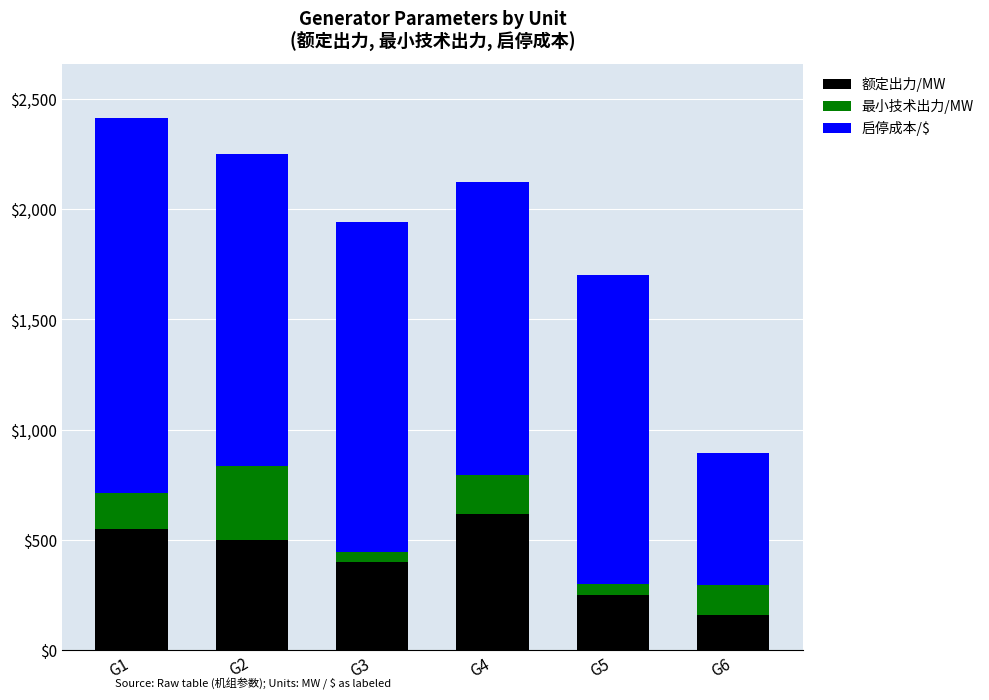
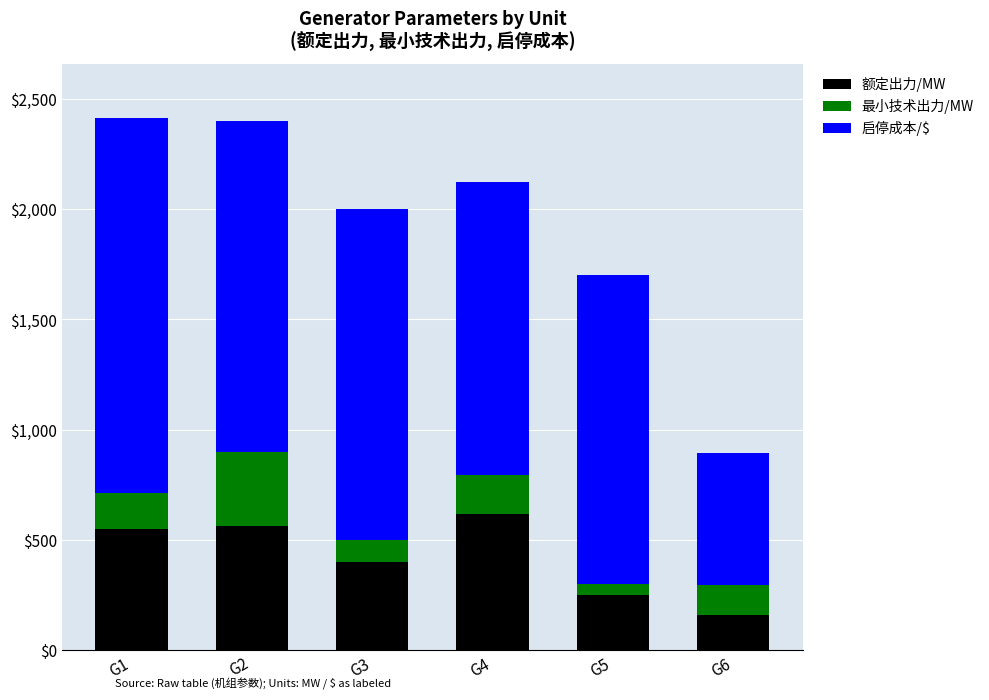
  {
    "额定出力/MW": {
      "G1": "$550",
-     "G2": "$500",
+     "G2": "$560",
      "G3": "$400",
      "G4": "$620",
      "G5": "$250",
      "G6": "$160"
    },
    "最小技术出力/MW": {
      "G1": "$170",
      "G2": "$340",
-     "G3": "$40",
+     "G3": "$100",
      "G4": "$180",
      "G5": "$50",
      "G6": "$140"
    },
    "启停成本/$": {
      "G1": "$1,700",
-     "G2": "$1,420",
+     "G2": "$1,500",
      "G3": "$1,500",
      "G4": "$1,330",
      "G5": "$1,400",
      "G6": "$600"
    }
  }
